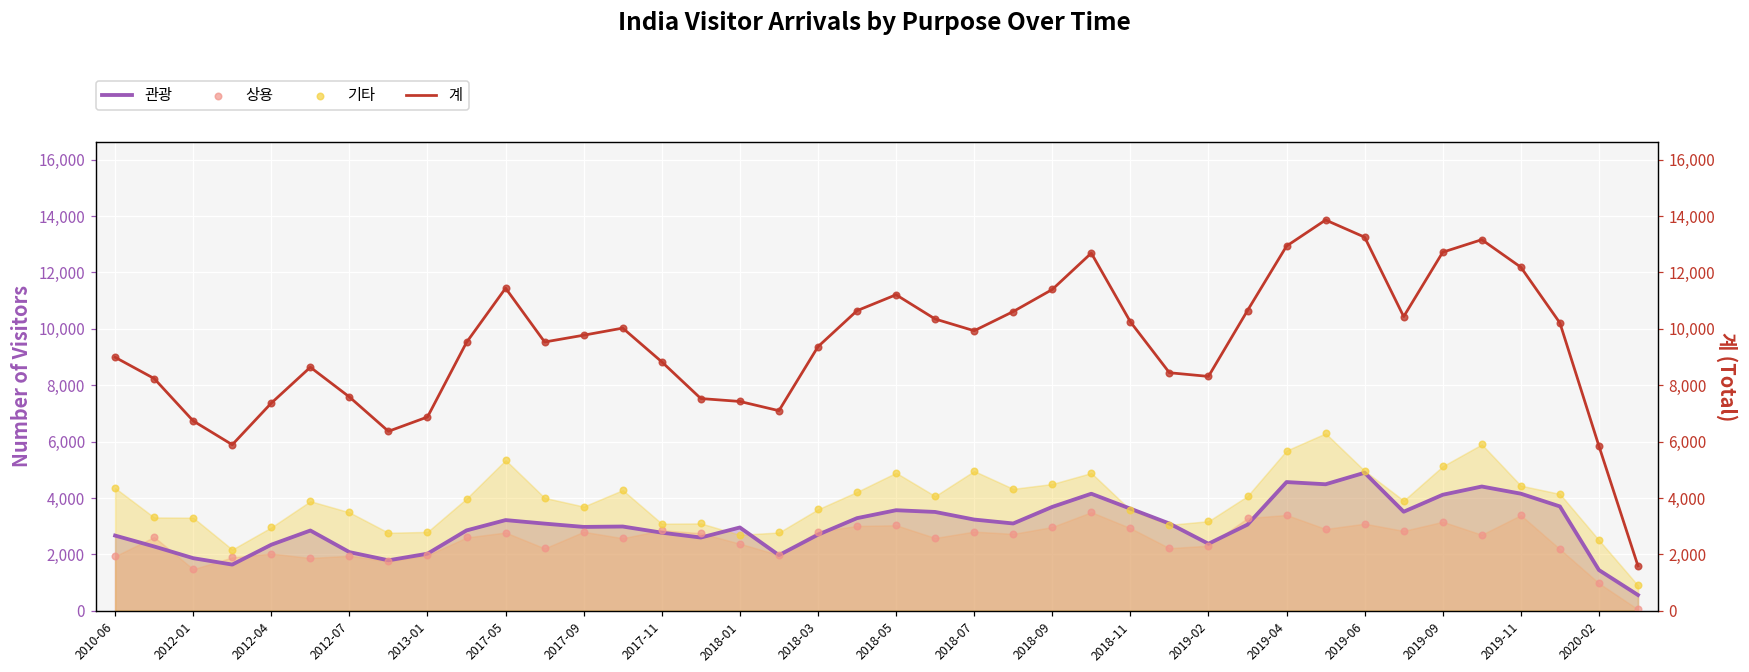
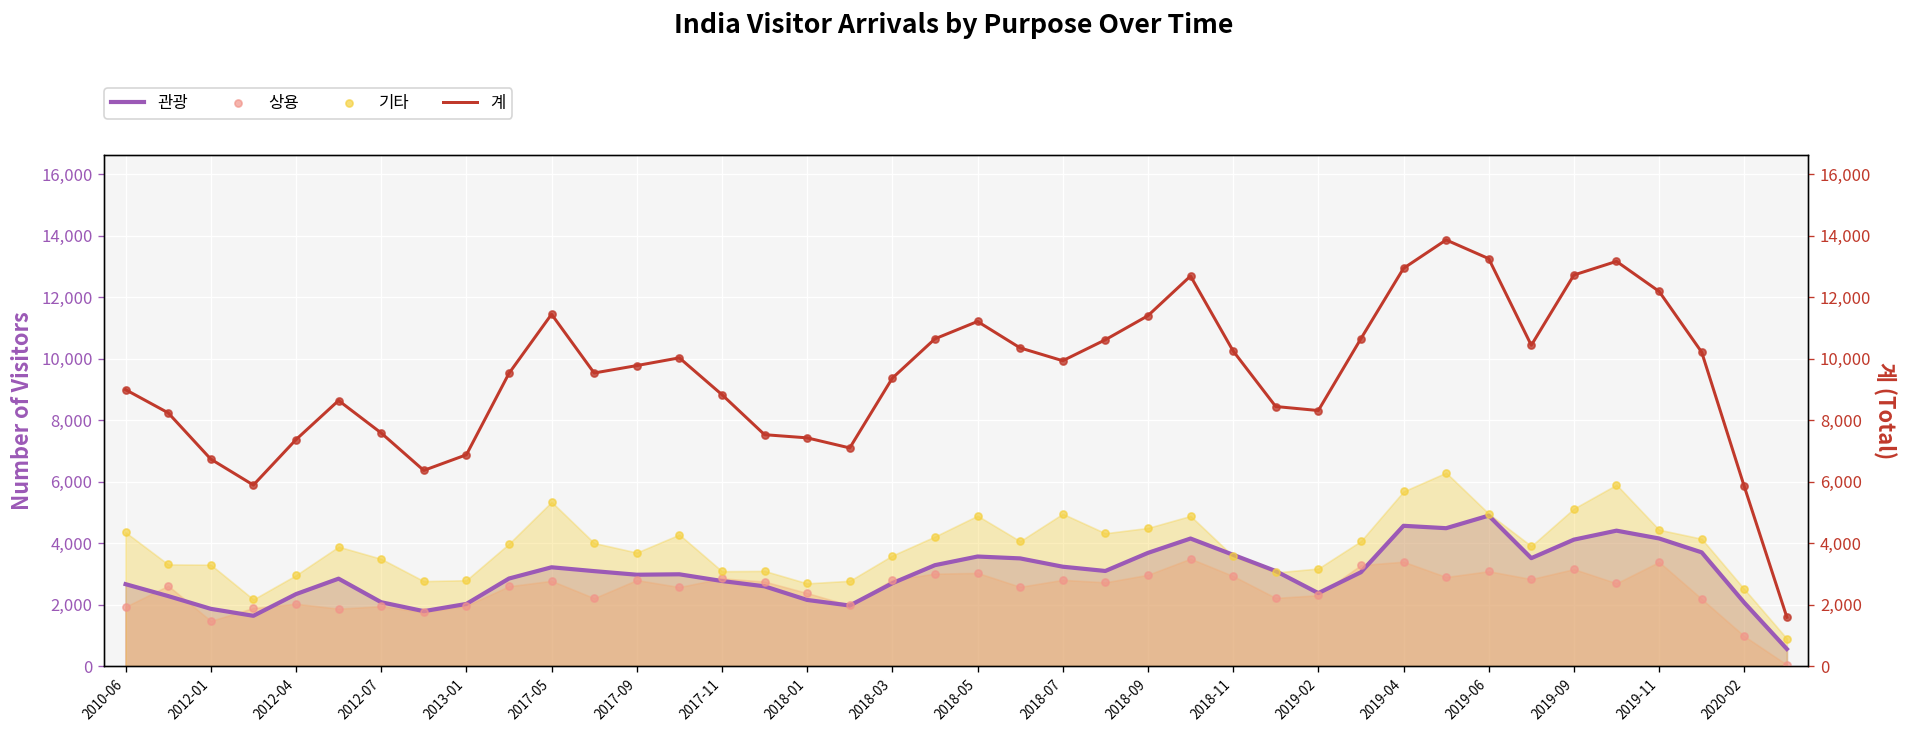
  {
    "관광": {
      "2010-06": "2,700",
      "2012-01": "1,900",
      "2012-04": "2,300",
      "2012-07": "2,100",
      "2017-05": "3,200",
      "2017-09": "3,000",
-     "2018-01": "3,000",
+     "2018-01": "2,200",
      "2018-03": "2,700",
      "2018-05": "3,600",
      "2018-07": "3,200",
      "2018-09": "3,700",
      "2019-04": "4,600",
      "2019-09": "4,100",
      "2019-11": "4,100",
-     "2020-02": "1,400"
+     "2020-02": "2,100"
    },
    "상용": {
      "2010-06": "1,900",
      "2012-01": "1,500",
      "2012-04": "2,000",
      "2012-07": "1,900",
      "2017-05": "2,800",
      "2017-09": "2,800",
      "2018-01": "2,400",
      "2018-03": "2,800",
      "2018-05": "3,000",
      "2018-07": "2,800",
      "2018-09": "3,000",
      "2018-11": "2,900",
      "2019-04": "3,400",
      "2019-06": "3,100",
      "2019-09": "3,200",
      "2019-11": "3,400",
      "2020-02": "1,000"
    },
    "기타": {
      "2010-06": "4,300",
      "2012-01": "3,300",
      "2012-04": "3,000",
      "2012-07": "3,500",
      "2013-01": "2,800",
      "2017-05": "5,300",
      "2017-09": "3,700",
      "2017-11": "3,100",
      "2018-01": "2,700",
      "2018-03": "3,600",
      "2018-05": "4,900",
      "2018-07": "5,000",
      "2018-09": "4,500",
      "2019-02": "3,200",
      "2019-04": "5,700",
      "2019-09": "5,100",
      "2019-11": "4,400",
      "2020-02": "2,500"
    },
    "계": {
      "2010-06": "9,000",
      "2012-01": "6,700",
      "2012-04": "7,400",
      "2012-07": "7,600",
      "2013-01": "6,900",
      "2017-05": "11,400",
      "2017-09": "9,800",
      "2017-11": "8,800",
      "2018-01": "7,400",
      "2018-03": "9,400",
      "2018-05": "11,200",
      "2018-07": "9,900",
      "2018-09": "11,400",
      "2018-11": "10,200",
      "2019-02": "8,300",
      "2019-04": "12,900",
      "2019-06": "13,200",
      "2019-09": "12,700",
      "2019-11": "12,200",
      "2020-02": "5,800"
    }
  }
